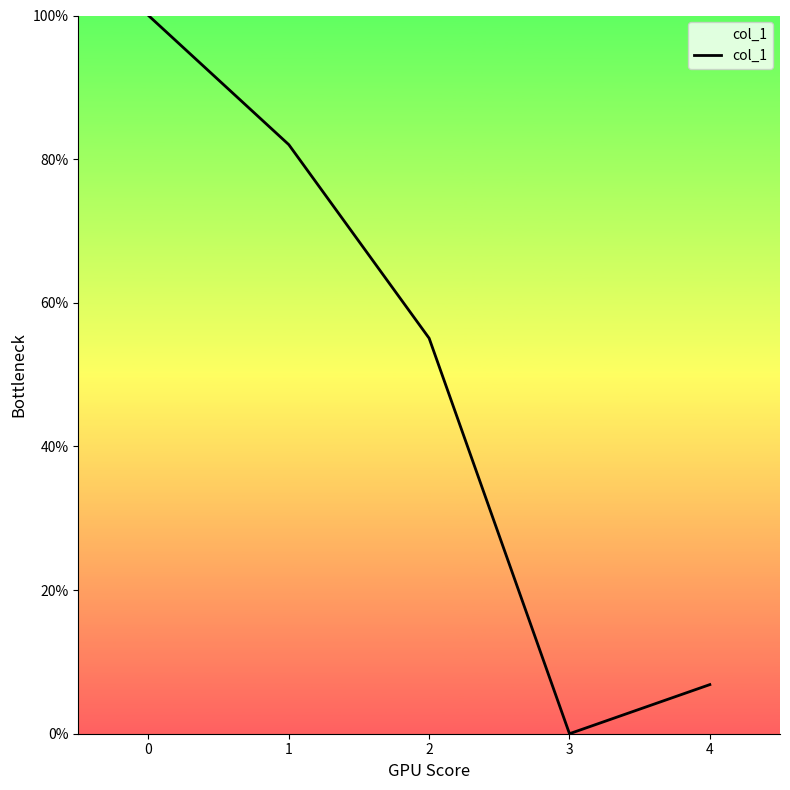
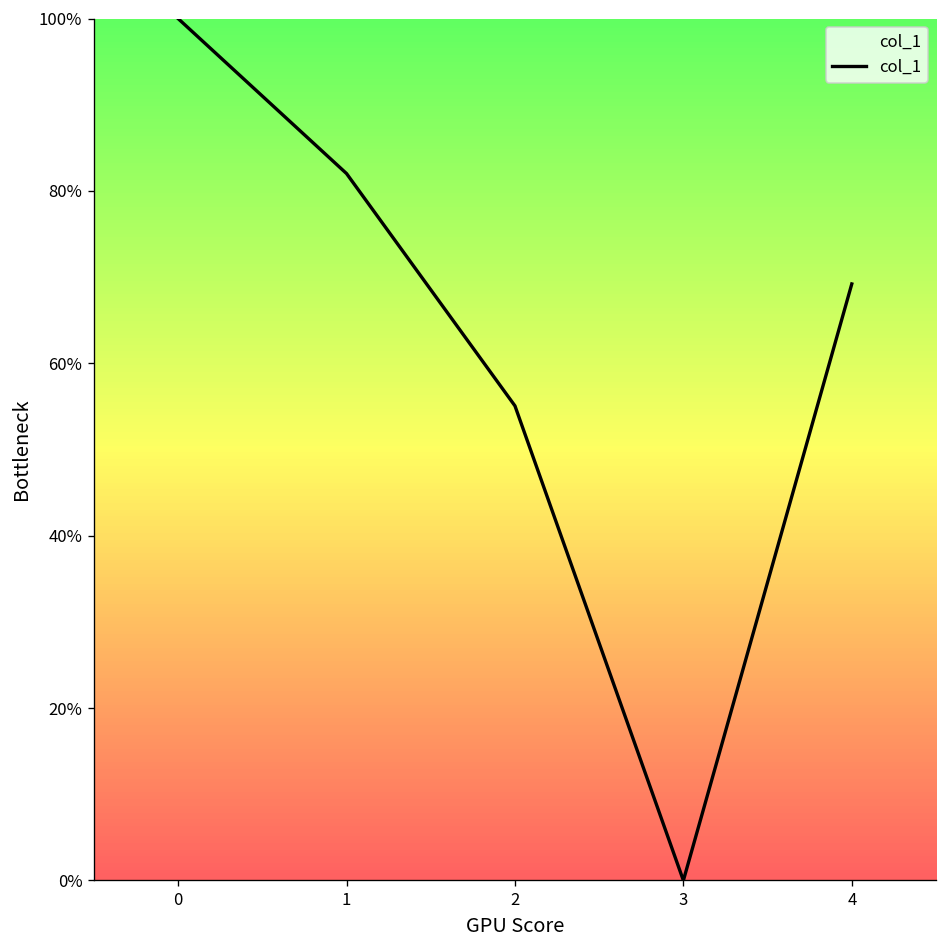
  {
    "0": "100%",
    "1": "82%",
    "2": "55%",
    "3": "0%",
-   "4": "7%"
+   "4": "69%"
  }
